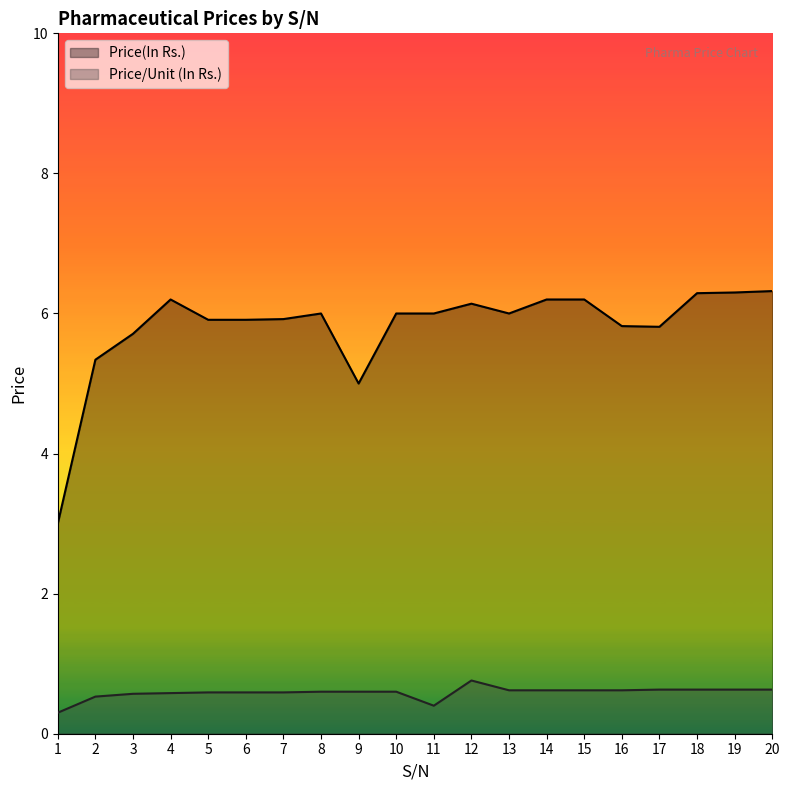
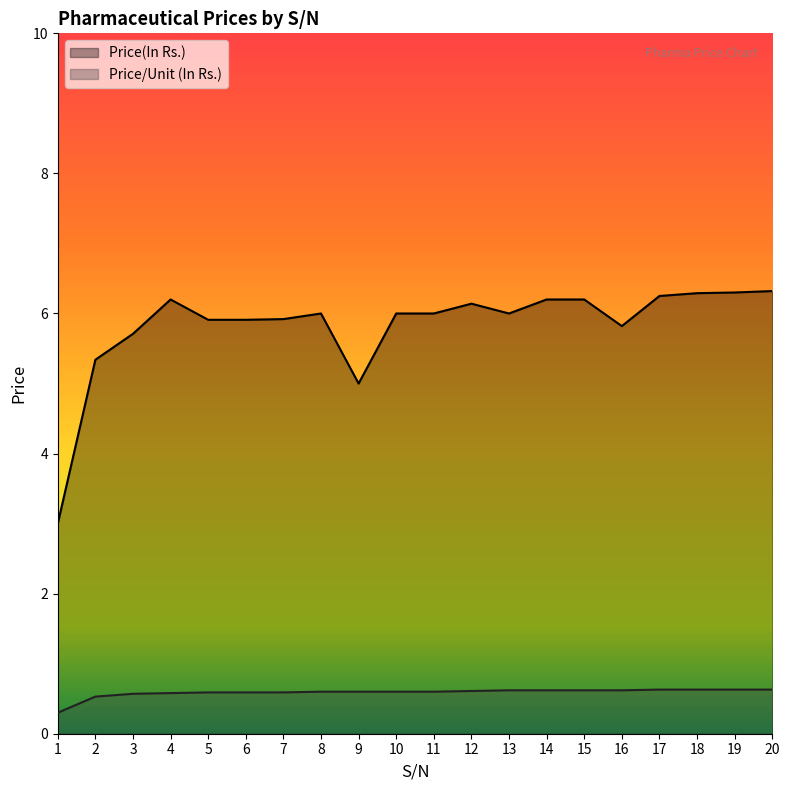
  {
    "Price(In Rs.)": {
      "1": 3.0,
      "2": 5.3,
      "3": 5.7,
      "4": 6.2,
      "5": 5.9,
      "6": 5.9,
      "7": 5.9,
      "8": 6.0,
      "9": 5.0,
      "10": 6.0,
      "11": 6.0,
      "12": 6.1,
      "13": 6.0,
      "14": 6.2,
      "15": 6.2,
      "16": 5.8,
-     "17": 5.8,
+     "17": 6.3,
      "18": 6.3,
      "19": 6.3,
      "20": 6.3
    },
    "Price/Unit (In Rs.)": {
      "1": 0.3,
      "2": 0.5,
      "3": 0.6,
      "4": 0.6,
      "5": 0.6,
      "6": 0.6,
      "7": 0.6,
      "8": 0.6,
      "9": 0.6,
      "10": 0.6,
-     "11": 0.4,
-     "12": 0.8,
+     "11": 0.6,
+     "12": 0.6,
      "13": 0.6,
      "14": 0.6,
      "15": 0.6,
      "16": 0.6,
      "17": 0.6,
      "18": 0.6,
      "19": 0.6,
      "20": 0.6
    }
  }
